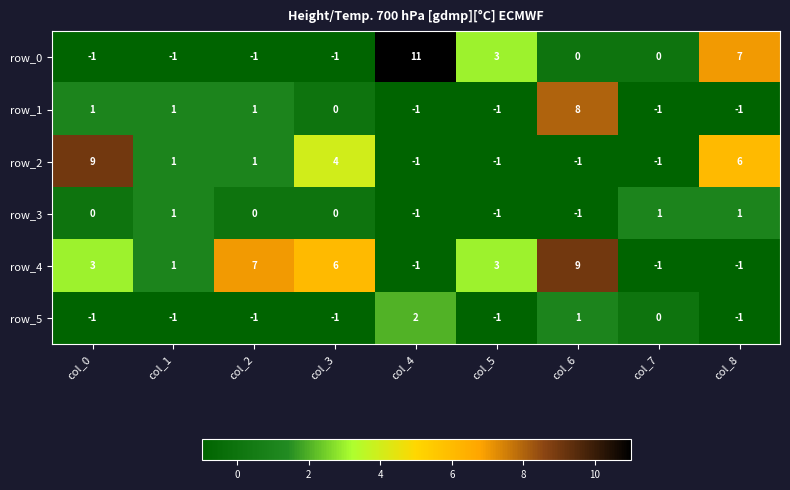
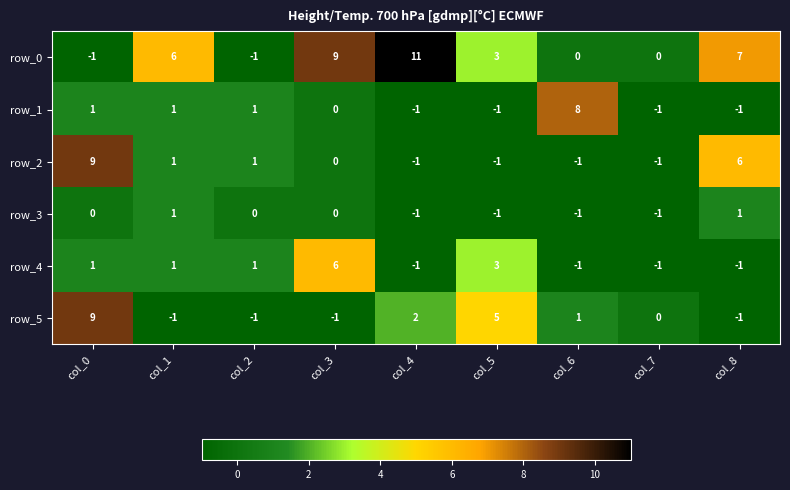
  {
    "row_0": {
      "col_0": -1,
-     "col_1": -1,
+     "col_1": 6,
      "col_2": -1,
-     "col_3": -1,
+     "col_3": 9,
      "col_4": 11,
      "col_5": 3,
      "col_6": 0,
      "col_7": 0,
      "col_8": 7
    },
    "row_1": {
      "col_0": 1,
      "col_1": 1,
      "col_2": 1,
      "col_3": 0,
      "col_4": -1,
      "col_5": -1,
      "col_6": 8,
      "col_7": -1,
      "col_8": -1
    },
    "row_2": {
      "col_0": 9,
      "col_1": 1,
      "col_2": 1,
-     "col_3": 4,
+     "col_3": 0,
      "col_4": -1,
      "col_5": -1,
      "col_6": -1,
      "col_7": -1,
      "col_8": 6
    },
    "row_3": {
      "col_0": 0,
      "col_1": 1,
      "col_2": 0,
      "col_3": 0,
      "col_4": -1,
      "col_5": -1,
      "col_6": -1,
-     "col_7": 1,
+     "col_7": -1,
      "col_8": 1
    },
    "row_4": {
-     "col_0": 3,
+     "col_0": 1,
      "col_1": 1,
-     "col_2": 7,
+     "col_2": 1,
      "col_3": 6,
      "col_4": -1,
      "col_5": 3,
-     "col_6": 9,
+     "col_6": -1,
      "col_7": -1,
      "col_8": -1
    },
    "row_5": {
-     "col_0": -1,
+     "col_0": 9,
      "col_1": -1,
      "col_2": -1,
      "col_3": -1,
      "col_4": 2,
-     "col_5": -1,
+     "col_5": 5,
      "col_6": 1,
      "col_7": 0,
      "col_8": -1
    }
  }
